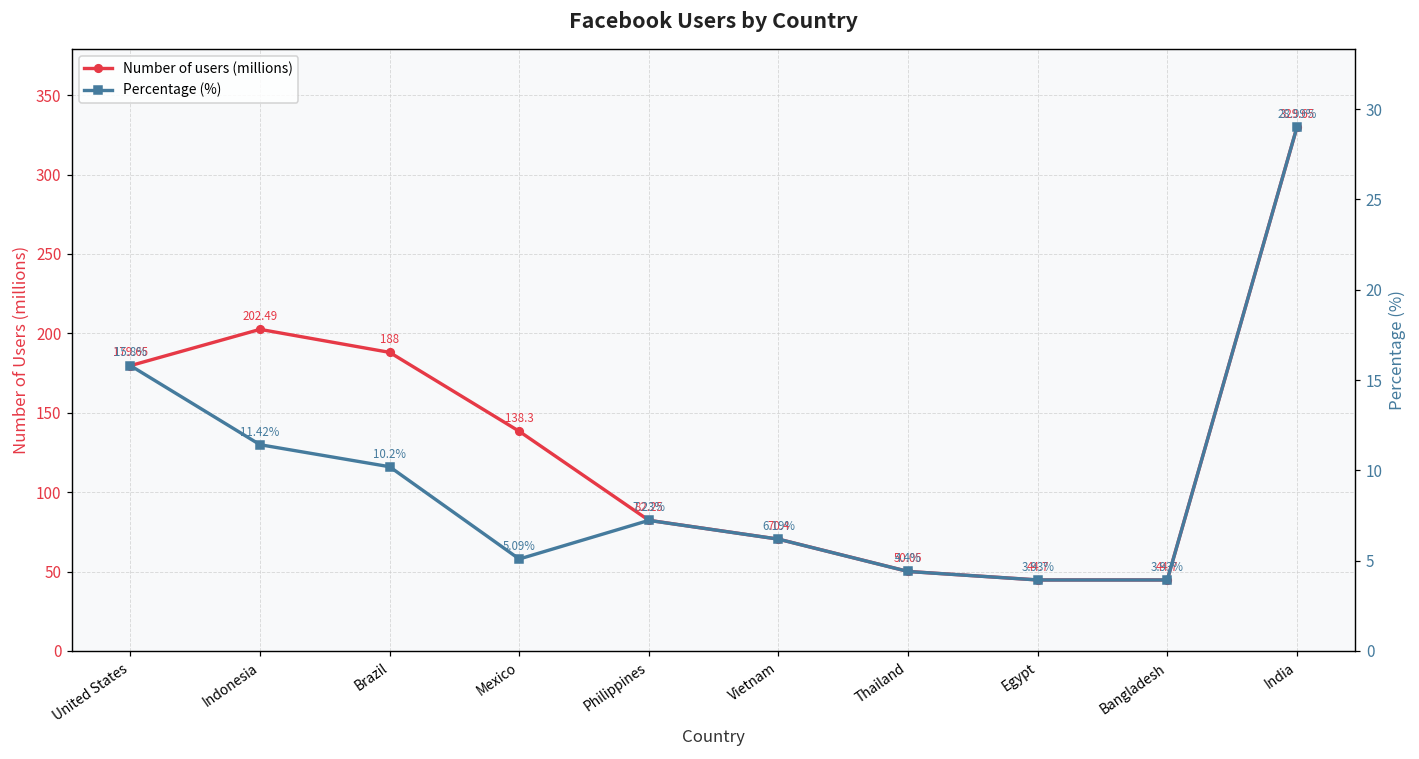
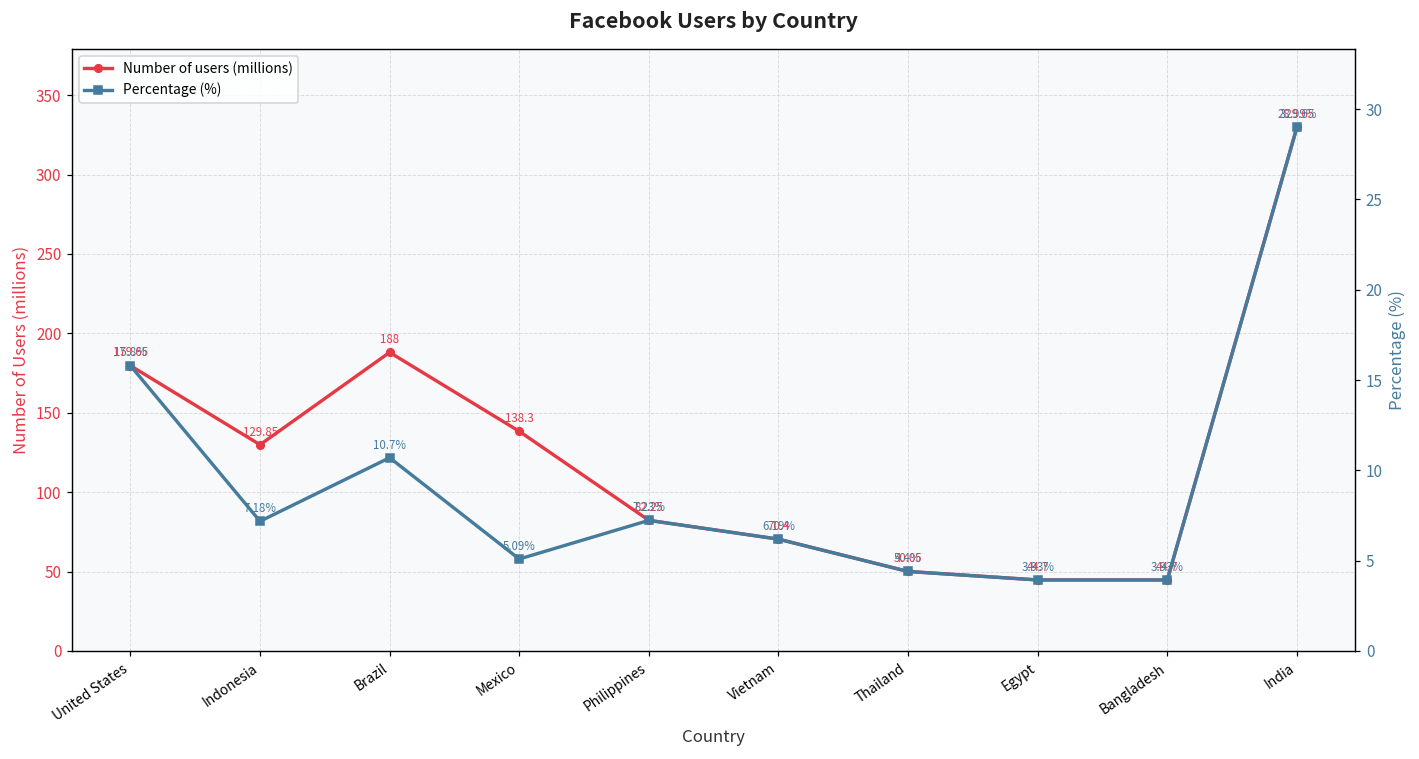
  {
    "Number of users (millions)": {
-     "Indonesia": "202.49",
+     "Indonesia": "129.85",
      "Brazil": "188",
      "Mexico": "138.3"
    },
    "Percentage (%)": {
-     "Indonesia": "11.42%",
-     "Brazil": "10.2%",
+     "Indonesia": "7.18%",
+     "Brazil": "10.7%",
      "Mexico": "5.09%"
    }
  }
